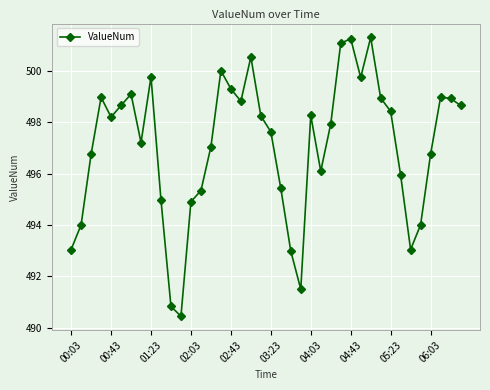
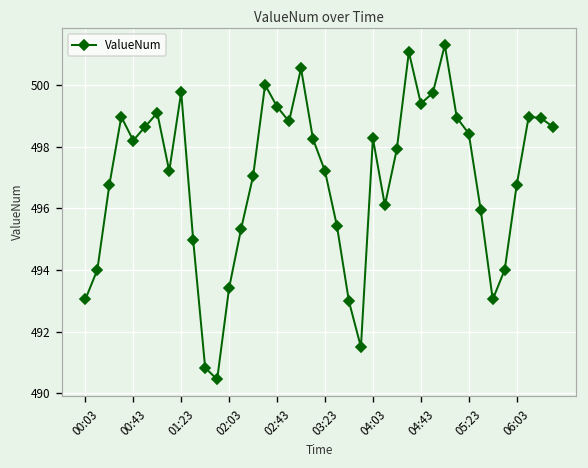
  {
    "00:03": 493.0,
    "00:43": 498.2,
    "01:23": 499.8,
-   "02:03": 494.9,
+   "02:03": 493.4,
    "02:43": 499.3,
-   "03:23": 497.6,
+   "03:23": 497.2,
    "04:03": 498.3,
-   "04:43": 501.3,
+   "04:43": 499.4,
    "05:23": 498.4,
    "06:03": 496.8
  }
